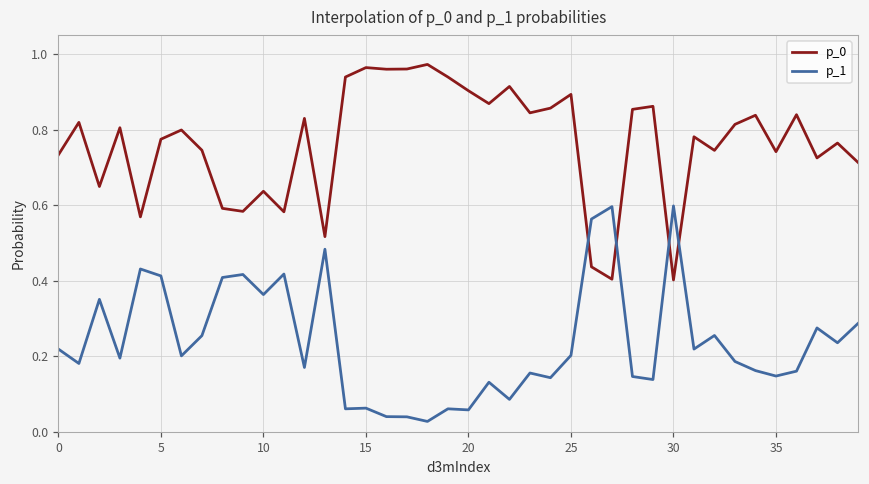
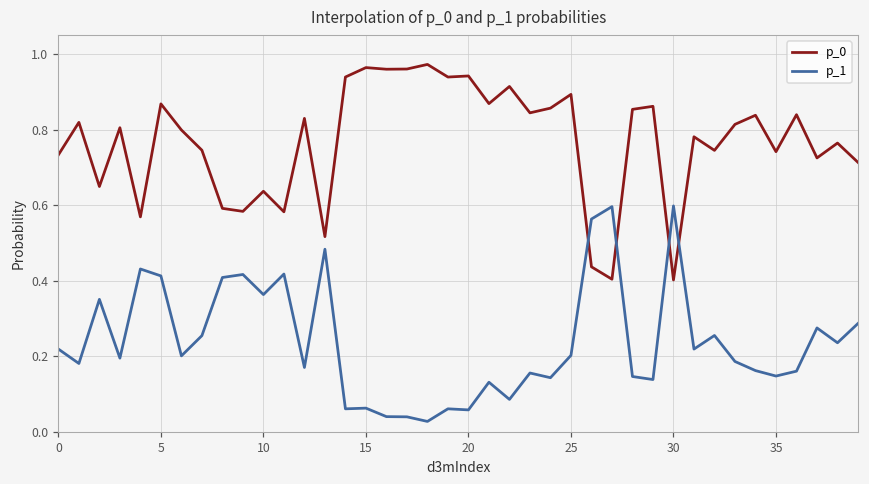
  {
    "p_0": {
      "0": 0.73,
-     "5": 0.77,
+     "5": 0.87,
      "10": 0.64,
      "15": 0.96,
-     "20": 0.90,
+     "20": 0.94,
      "25": 0.89,
      "30": 0.40,
      "35": 0.74
    },
    "p_1": {
      "0": 0.22,
      "5": 0.41,
      "10": 0.36,
      "15": 0.06,
      "20": 0.06,
      "25": 0.20,
      "30": 0.60,
      "35": 0.15
    }
  }
